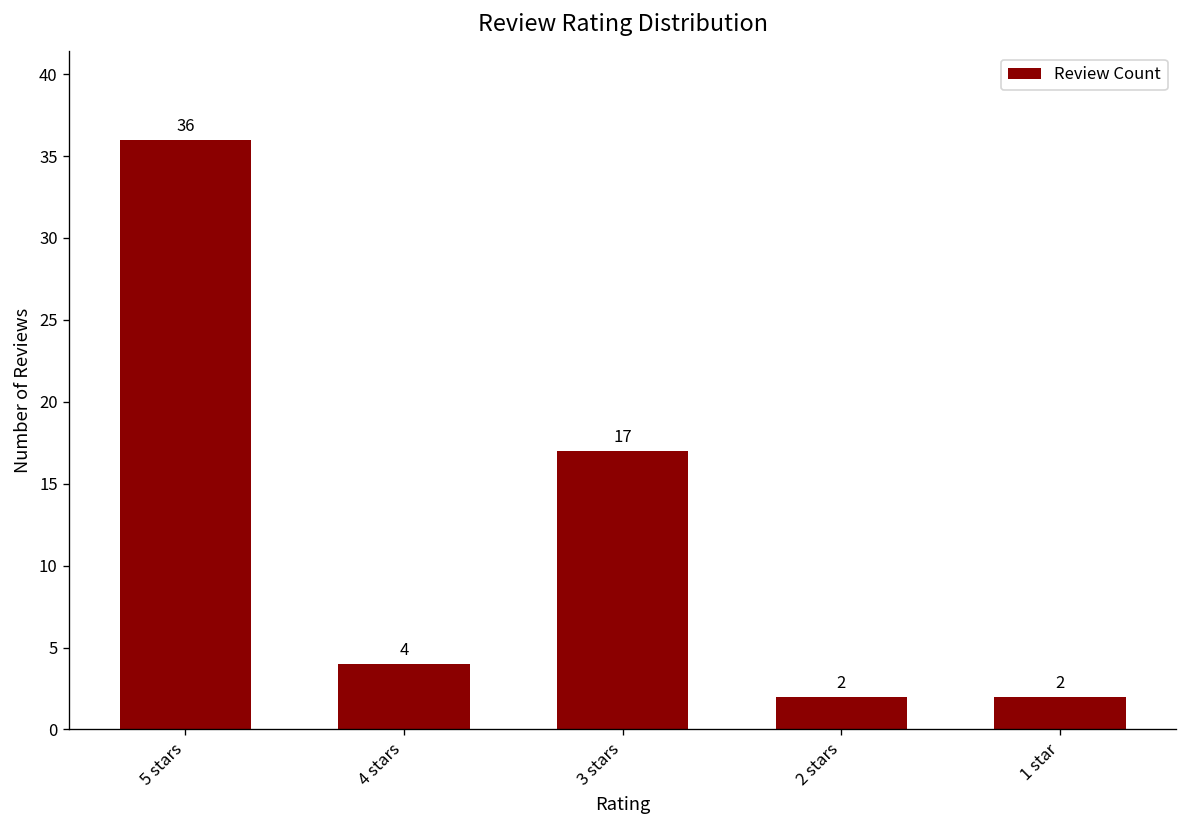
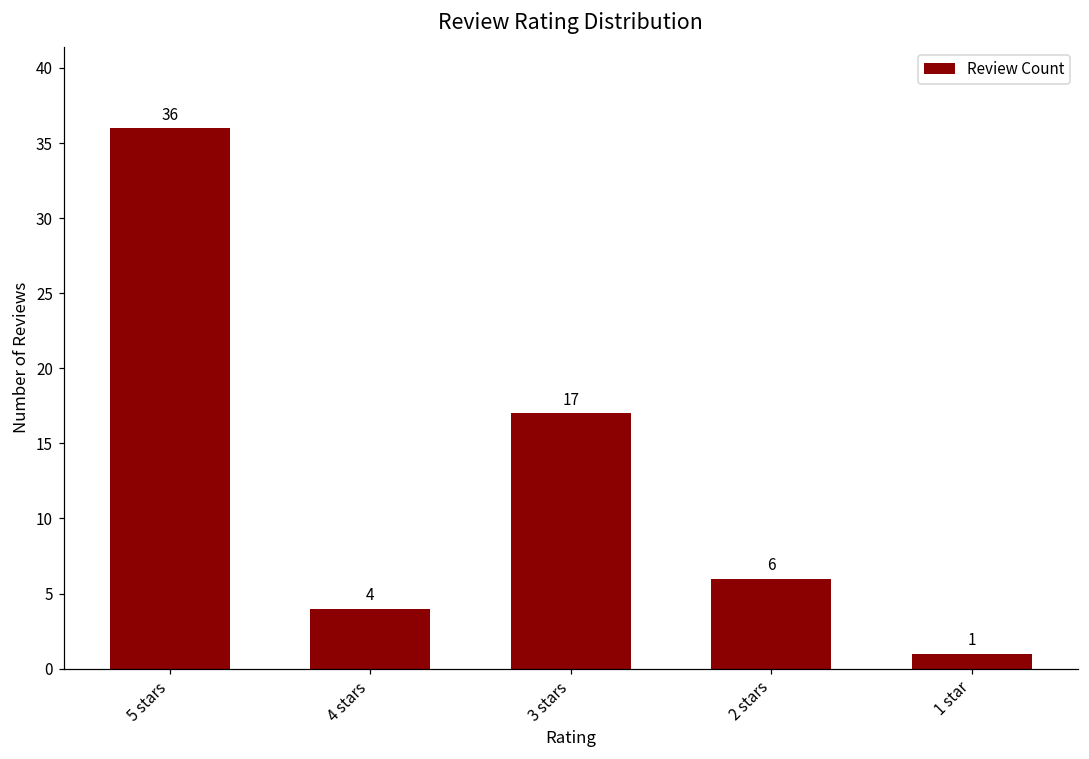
  {
    "5 stars": 36,
    "4 stars": 4,
    "3 stars": 17,
-   "2 stars": 2,
-   "1 star": 2
+   "2 stars": 6,
+   "1 star": 1
  }
